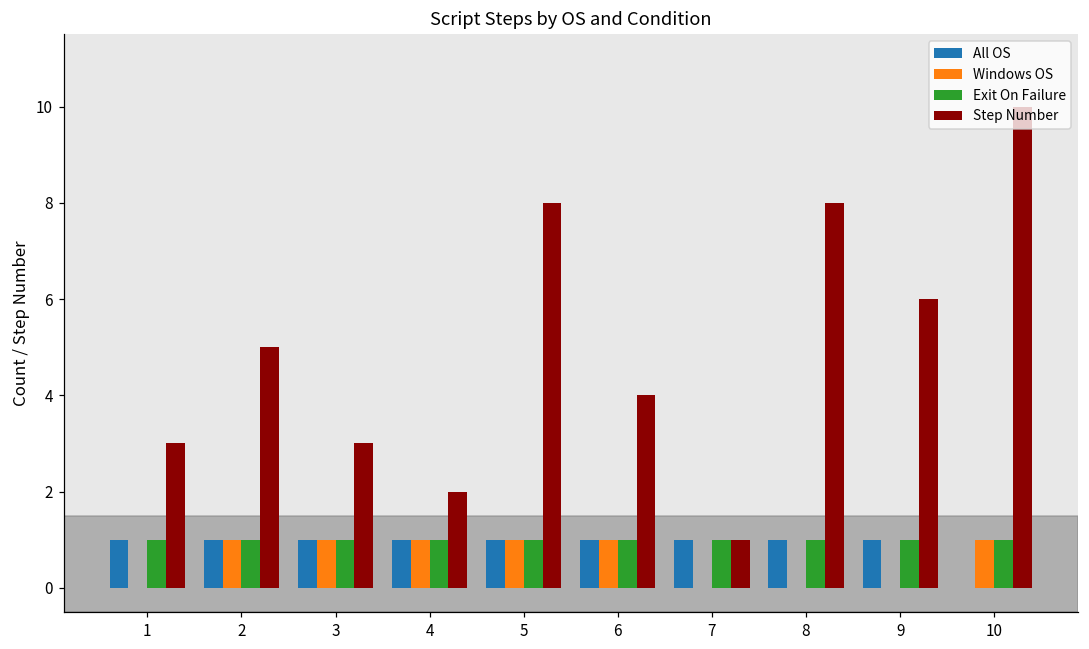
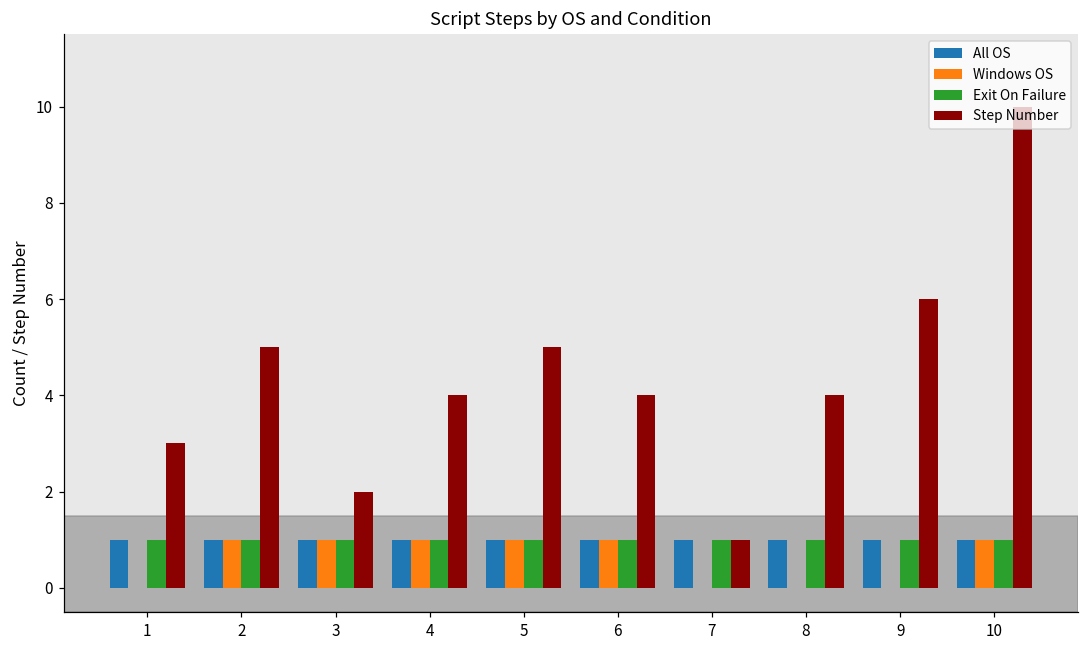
  {
    "All OS": {
      "1": 1,
      "2": 1,
      "3": 1,
      "4": 1,
      "5": 1,
      "6": 1,
      "7": 1,
      "8": 1,
      "9": 1,
-     "10": 0
+     "10": 1
    },
    "Windows OS": {
      "1": 0,
      "2": 1,
      "3": 1,
      "4": 1,
      "5": 1,
      "6": 1,
      "7": 0,
      "8": 0,
      "9": 0,
      "10": 1
    },
    "Exit On Failure": {
      "1": 1,
      "2": 1,
      "3": 1,
      "4": 1,
      "5": 1,
      "6": 1,
      "7": 1,
      "8": 1,
      "9": 1,
      "10": 1
    },
    "Step Number": {
      "1": 3,
      "2": 5,
-     "3": 3,
-     "4": 2,
-     "5": 8,
+     "3": 2,
+     "4": 4,
+     "5": 5,
      "6": 4,
      "7": 1,
-     "8": 8,
+     "8": 4,
      "9": 6
    }
  }
